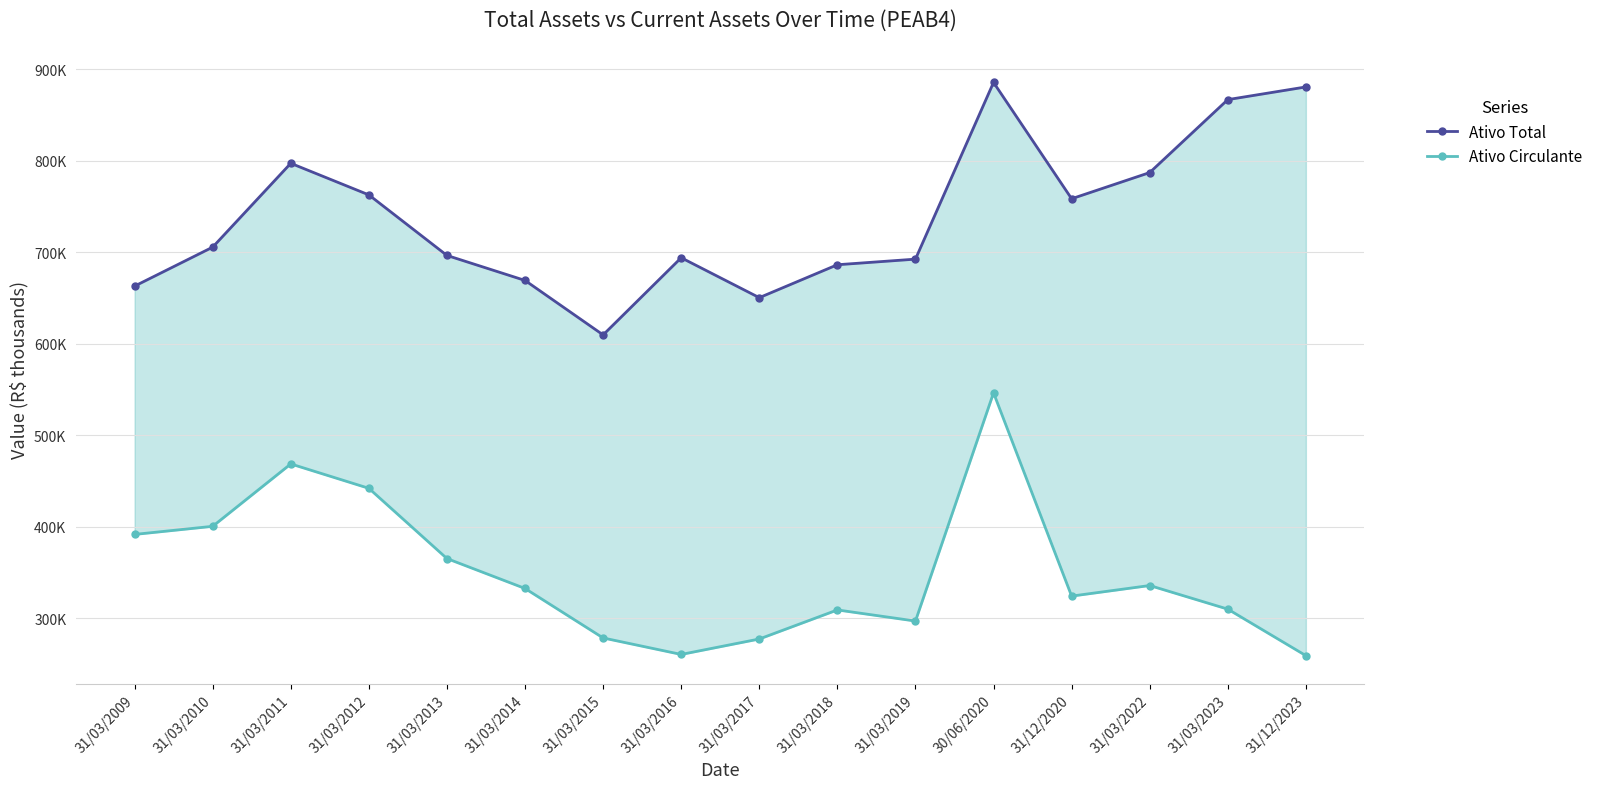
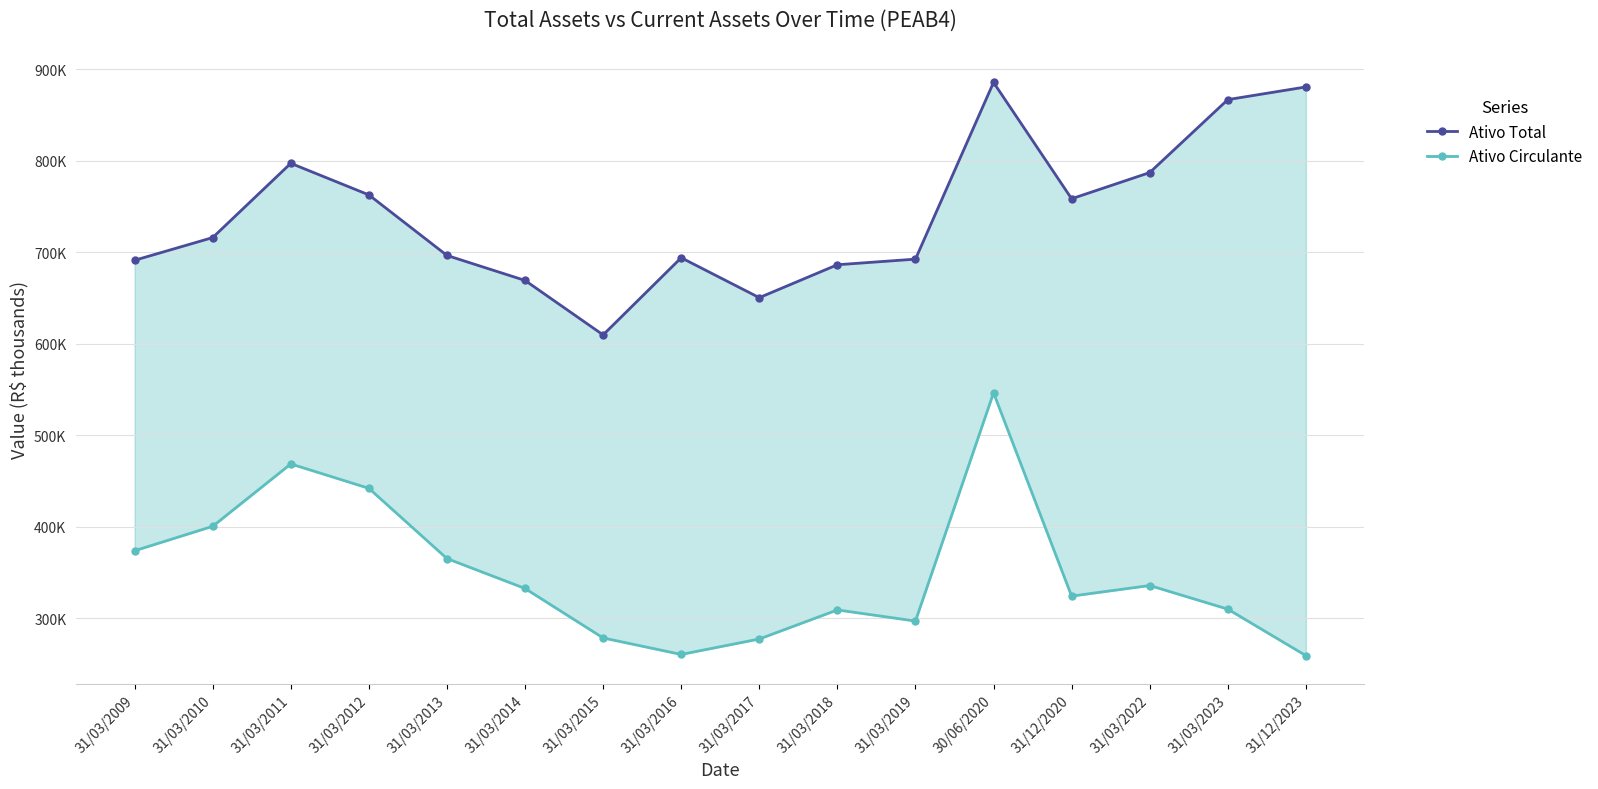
  {
    "Ativo Total": {
-     "31/03/2009": 660000,
-     "31/03/2010": 710000,
+     "31/03/2009": 690000,
+     "31/03/2010": 720000,
      "31/03/2011": 800000,
      "31/03/2012": 760000,
      "31/03/2013": 700000,
      "31/03/2014": 670000,
      "31/03/2015": 610000,
      "31/03/2016": 690000,
      "31/03/2017": 650000,
      "31/03/2018": 690000,
      "31/03/2019": 690000,
      "30/06/2020": 890000,
      "31/12/2020": 760000,
      "31/03/2022": 790000,
      "31/03/2023": 870000,
      "31/12/2023": 880000
    },
    "Ativo Circulante": {
-     "31/03/2009": 390000,
+     "31/03/2009": 370000,
      "31/03/2010": 400000,
      "31/03/2011": 470000,
      "31/03/2012": 440000,
      "31/03/2013": 370000,
      "31/03/2014": 330000,
      "31/03/2015": 280000,
      "31/03/2016": 260000,
      "31/03/2017": 280000,
      "31/03/2018": 310000,
      "31/03/2019": 300000,
      "30/06/2020": 550000,
      "31/12/2020": 320000,
      "31/03/2022": 340000,
      "31/03/2023": 310000,
      "31/12/2023": 260000
    }
  }
